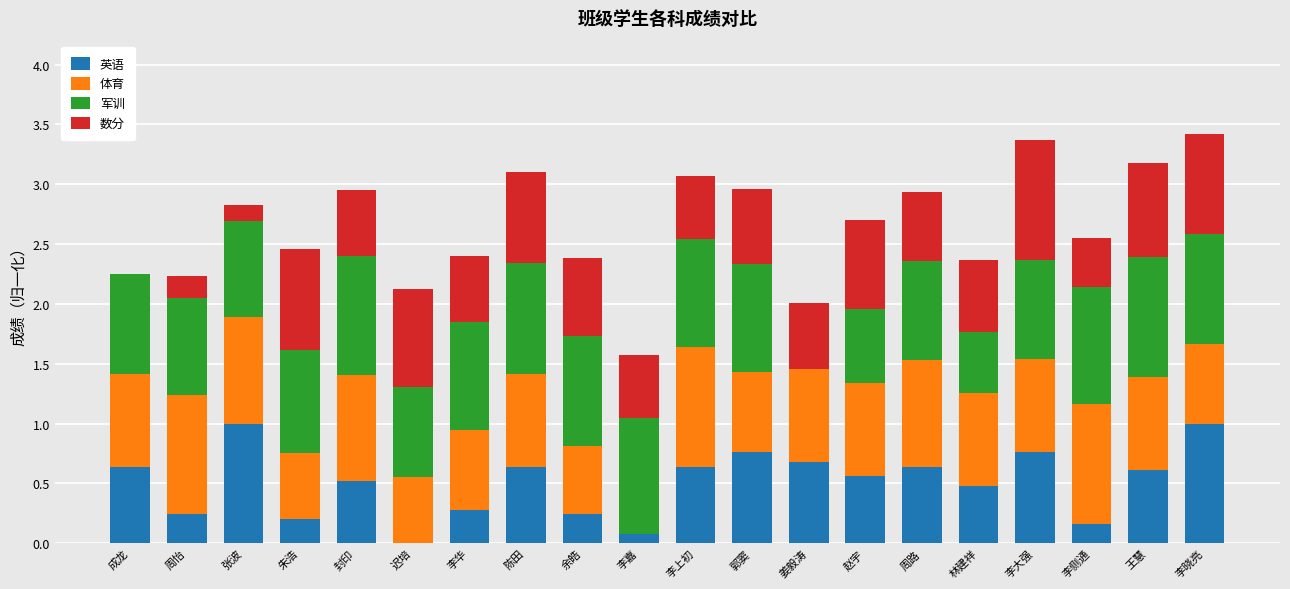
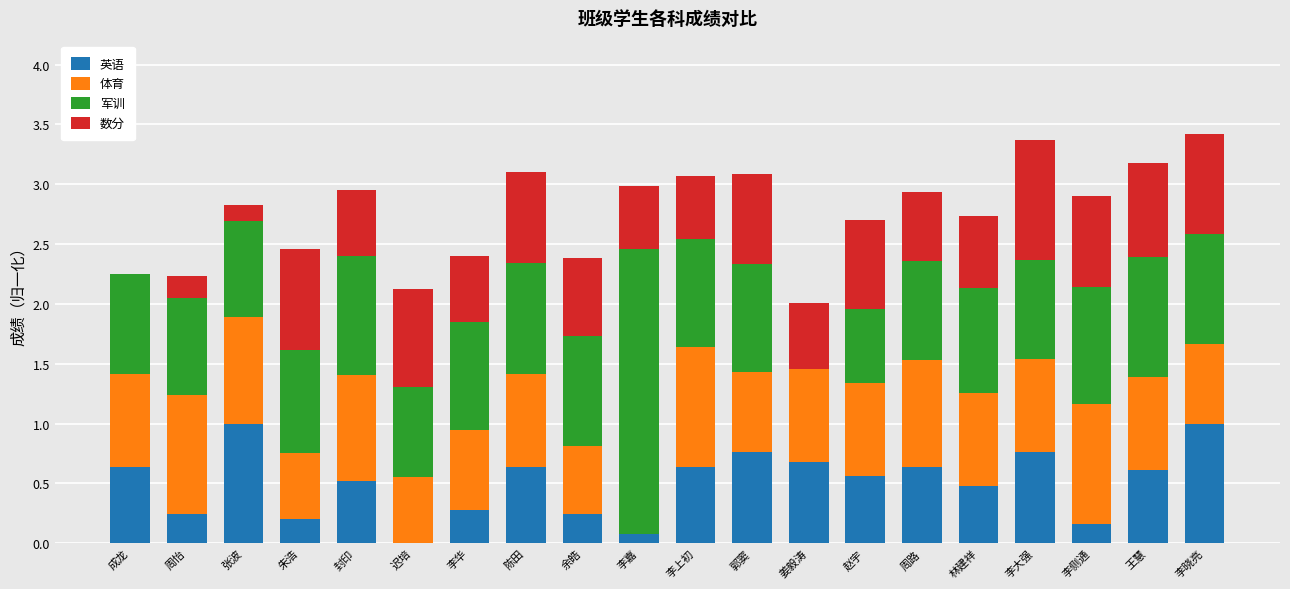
  {
    "英语": {
      "成龙": 0.64,
      "周怡": 0.24,
      "张波": 1.00,
      "朱浩": 0.20,
      "封印": 0.52,
      "迟培": 0.00,
      "李华": 0.28,
      "陈田": 0.64,
      "余皓": 0.24,
      "李嘉": 0.08,
      "李上初": 0.64,
      "郭窦": 0.76,
      "姜毅涛": 0.68,
      "赵宇": 0.56,
      "周路": 0.64,
      "林建祥": 0.48,
      "李大强": 0.76,
      "李侧通": 0.16,
      "王慧": 0.61,
      "李晓亮": 1.00
    },
    "体育": {
      "成龙": 0.78,
      "周怡": 1.00,
      "张波": 0.89,
      "朱浩": 0.56,
      "封印": 0.89,
      "迟培": 0.56,
      "李华": 0.67,
      "陈田": 0.78,
      "余皓": 0.58,
      "李嘉": 0.00,
      "李上初": 1.00,
      "郭窦": 0.67,
      "姜毅涛": 0.78,
      "赵宇": 0.78,
      "周路": 0.89,
      "林建祥": 0.78,
      "李大强": 0.78,
      "李侧通": 1.00,
      "王慧": 0.78,
      "李晓亮": 0.67
    },
    "军训": {
      "成龙": 0.83,
      "周怡": 0.81,
      "张波": 0.81,
      "朱浩": 0.86,
      "封印": 0.99,
      "迟培": 0.75,
      "李华": 0.90,
      "陈田": 0.92,
      "余皓": 0.91,
-     "李嘉": 0.97,
+     "李嘉": 2.37,
      "李上初": 0.90,
      "郭窦": 0.90,
      "姜毅涛": 0.00,
      "赵宇": 0.62,
      "周路": 0.83,
-     "林建祥": 0.50,
+     "林建祥": 0.87,
      "李大强": 0.83,
      "李侧通": 0.98,
      "王慧": 1.00,
      "李晓亮": 0.91
    },
    "数分": {
      "成龙": 0.00,
      "周怡": 0.18,
      "张波": 0.13,
      "朱浩": 0.84,
      "封印": 0.55,
      "迟培": 0.82,
      "李华": 0.55,
      "陈田": 0.76,
      "余皓": 0.66,
      "李嘉": 0.53,
      "李上初": 0.53,
-     "郭窦": 0.63,
+     "郭窦": 0.76,
      "姜毅涛": 0.55,
      "赵宇": 0.74,
      "周路": 0.58,
      "林建祥": 0.61,
      "李大强": 1.00,
-     "李侧通": 0.41,
+     "李侧通": 0.76,
      "王慧": 0.79,
      "李晓亮": 0.84
    }
  }
